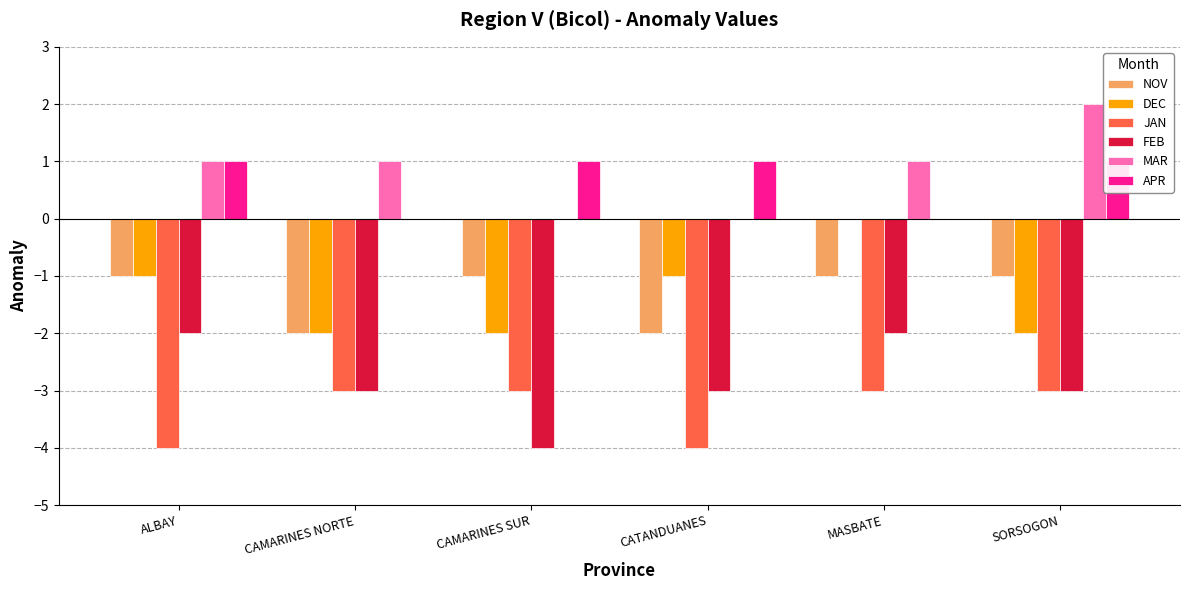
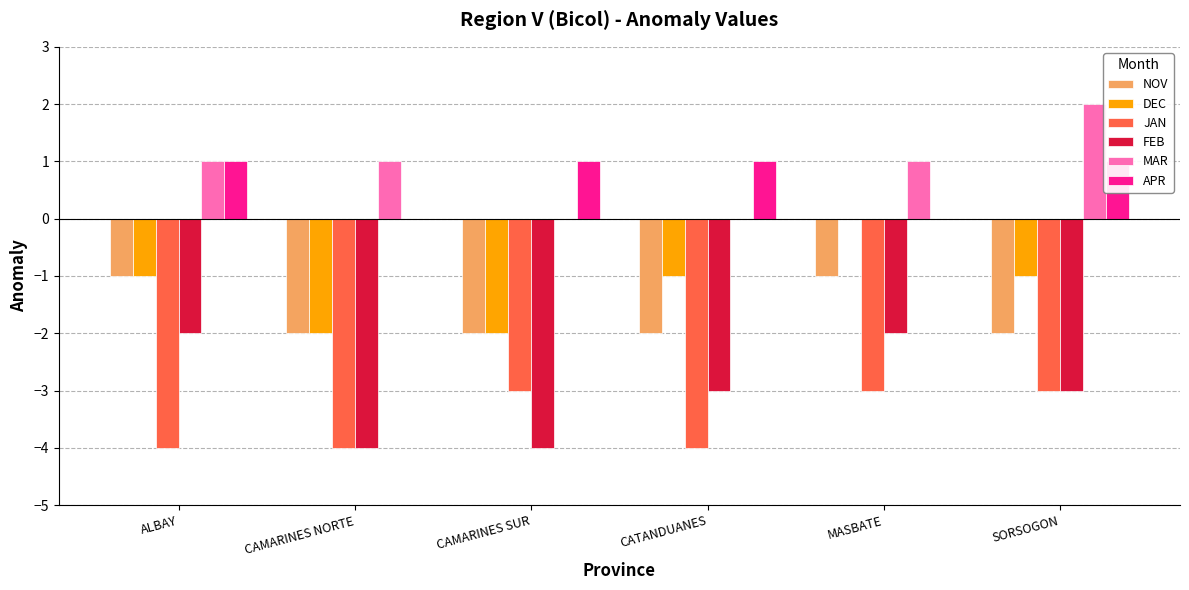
  {
    "NOV": {
      "ALBAY": -1,
      "CAMARINES NORTE": -2,
-     "CAMARINES SUR": -1,
+     "CAMARINES SUR": -2,
      "CATANDUANES": -2,
      "MASBATE": -1,
-     "SORSOGON": -1
+     "SORSOGON": -2
    },
    "DEC": {
      "ALBAY": -1,
      "CAMARINES NORTE": -2,
      "CAMARINES SUR": -2,
      "CATANDUANES": -1,
      "MASBATE": 0,
-     "SORSOGON": -2
+     "SORSOGON": -1
    },
    "JAN": {
      "ALBAY": -4,
-     "CAMARINES NORTE": -3,
+     "CAMARINES NORTE": -4,
      "CAMARINES SUR": -3,
      "CATANDUANES": -4,
      "MASBATE": -3,
      "SORSOGON": -3
    },
    "FEB": {
      "ALBAY": -2,
-     "CAMARINES NORTE": -3,
+     "CAMARINES NORTE": -4,
      "CAMARINES SUR": -4,
      "CATANDUANES": -3,
      "MASBATE": -2,
      "SORSOGON": -3
    },
    "MAR": {
      "ALBAY": 1,
      "CAMARINES NORTE": 1,
      "CAMARINES SUR": 0,
      "CATANDUANES": 0,
      "MASBATE": 1,
      "SORSOGON": 2
    },
    "APR": {
      "ALBAY": 1,
      "CAMARINES NORTE": 0,
      "CAMARINES SUR": 1,
      "CATANDUANES": 1,
      "MASBATE": 0
    }
  }
